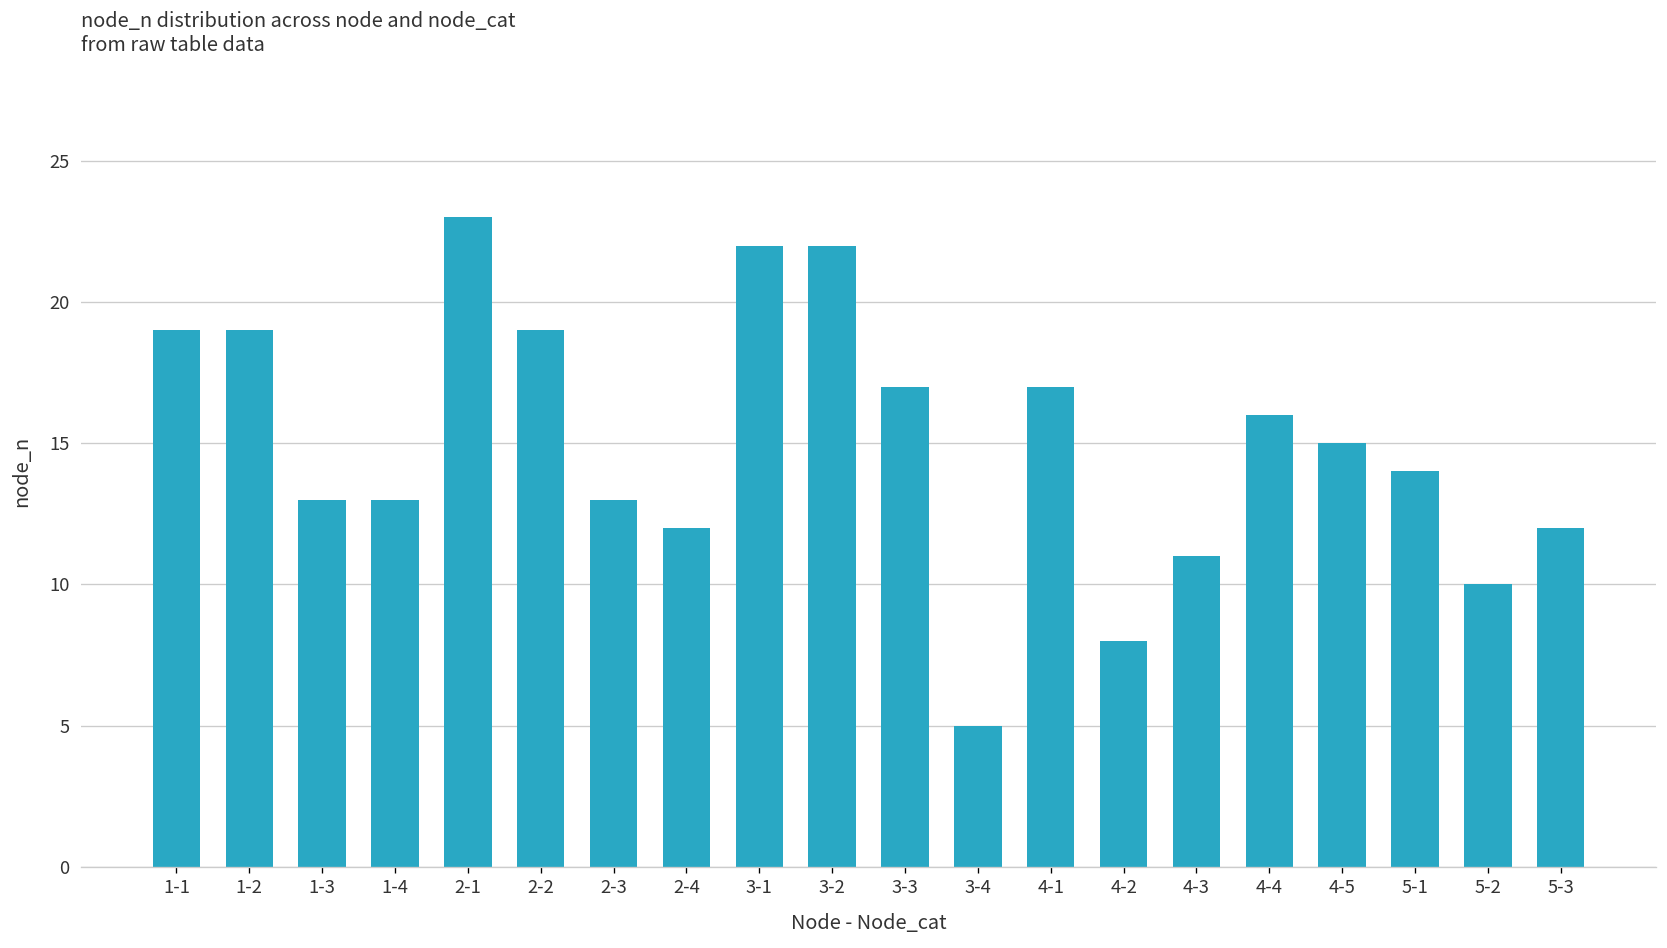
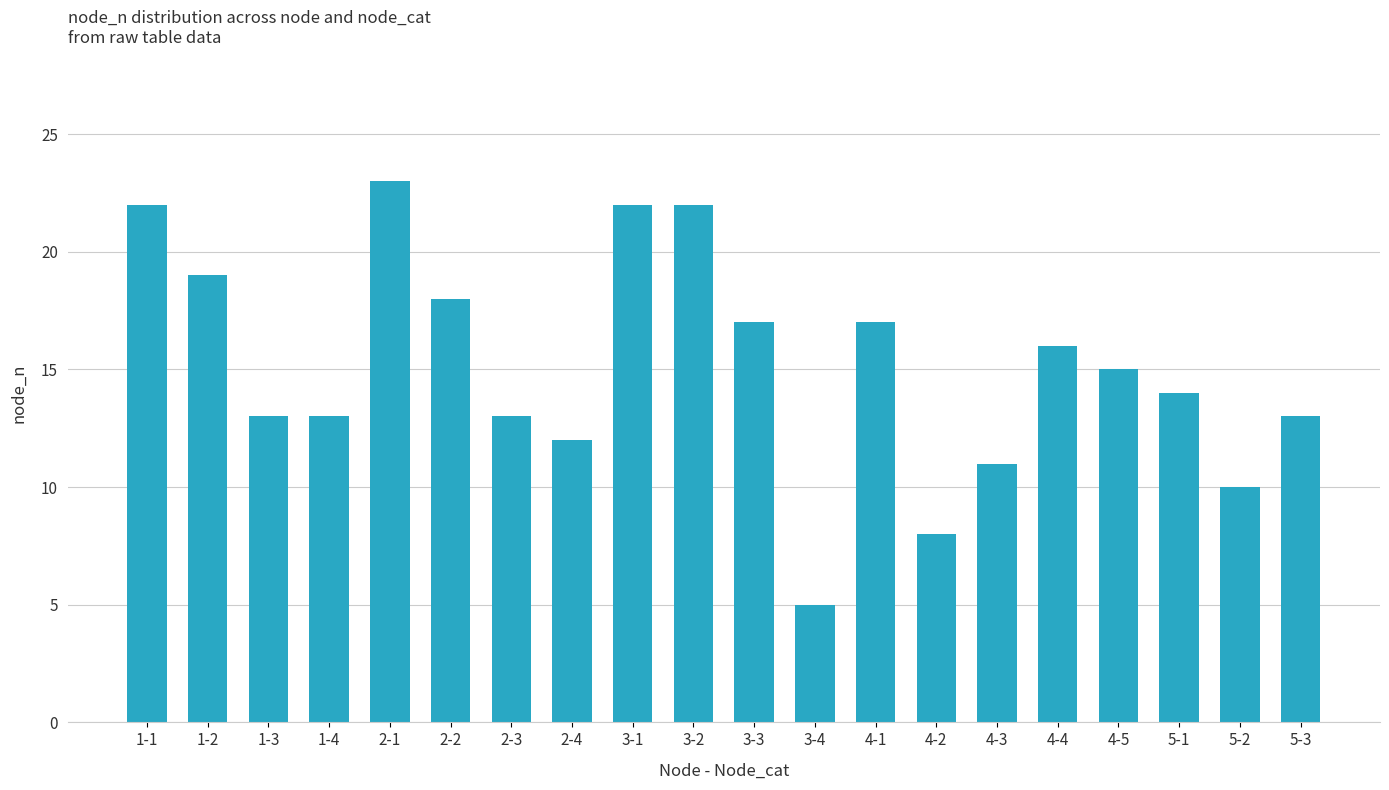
  {
-   "1-1": 19,
+   "1-1": 22,
    "1-2": 19,
    "1-3": 13,
    "1-4": 13,
    "2-1": 23,
-   "2-2": 19,
+   "2-2": 18,
    "2-3": 13,
    "2-4": 12,
    "3-1": 22,
    "3-2": 22,
    "3-3": 17,
    "3-4": 5,
    "4-1": 17,
    "4-2": 8,
    "4-3": 11,
    "4-4": 16,
    "4-5": 15,
    "5-1": 14,
    "5-2": 10,
-   "5-3": 12
+   "5-3": 13
  }
